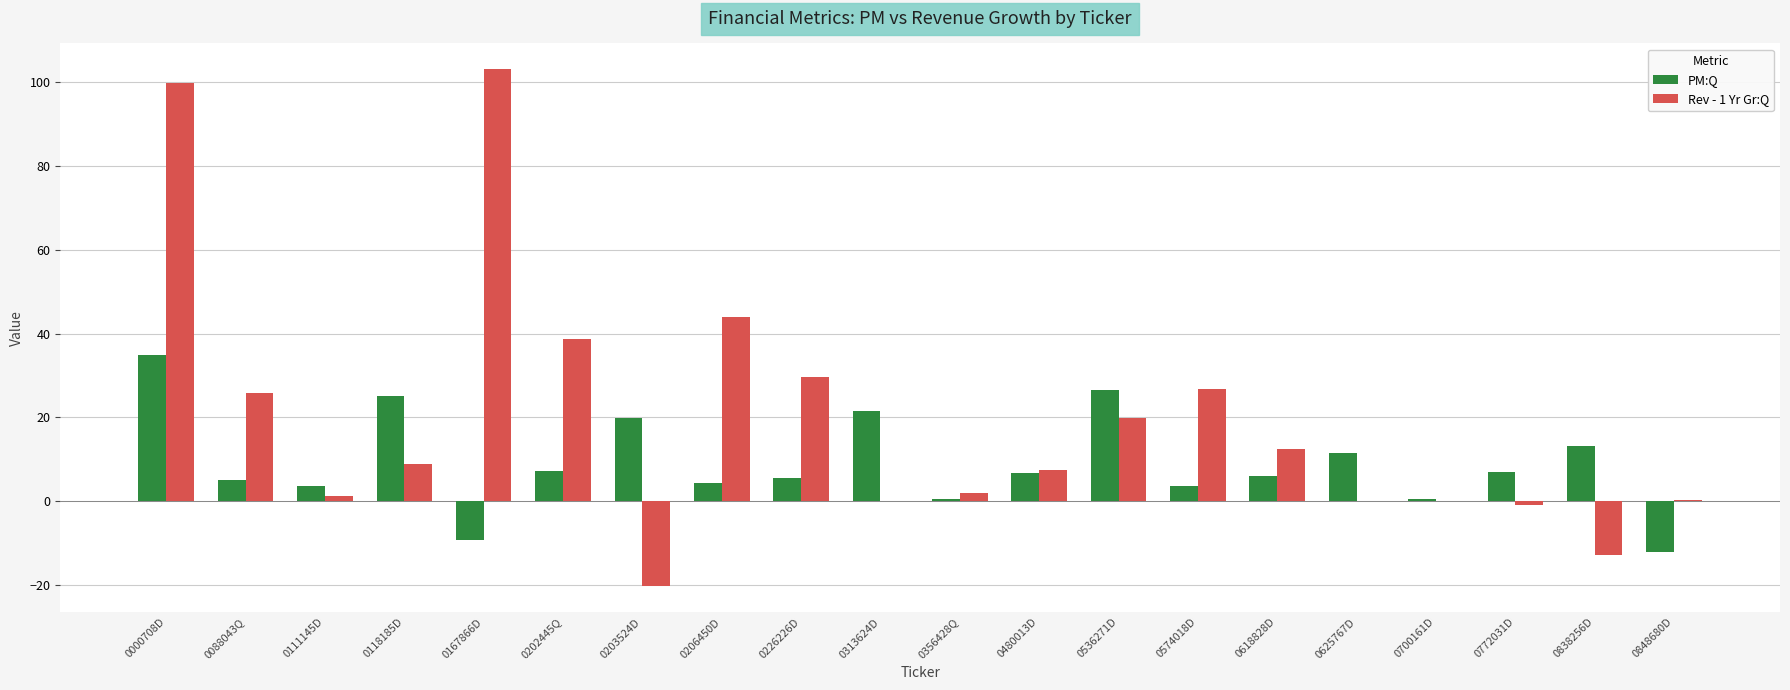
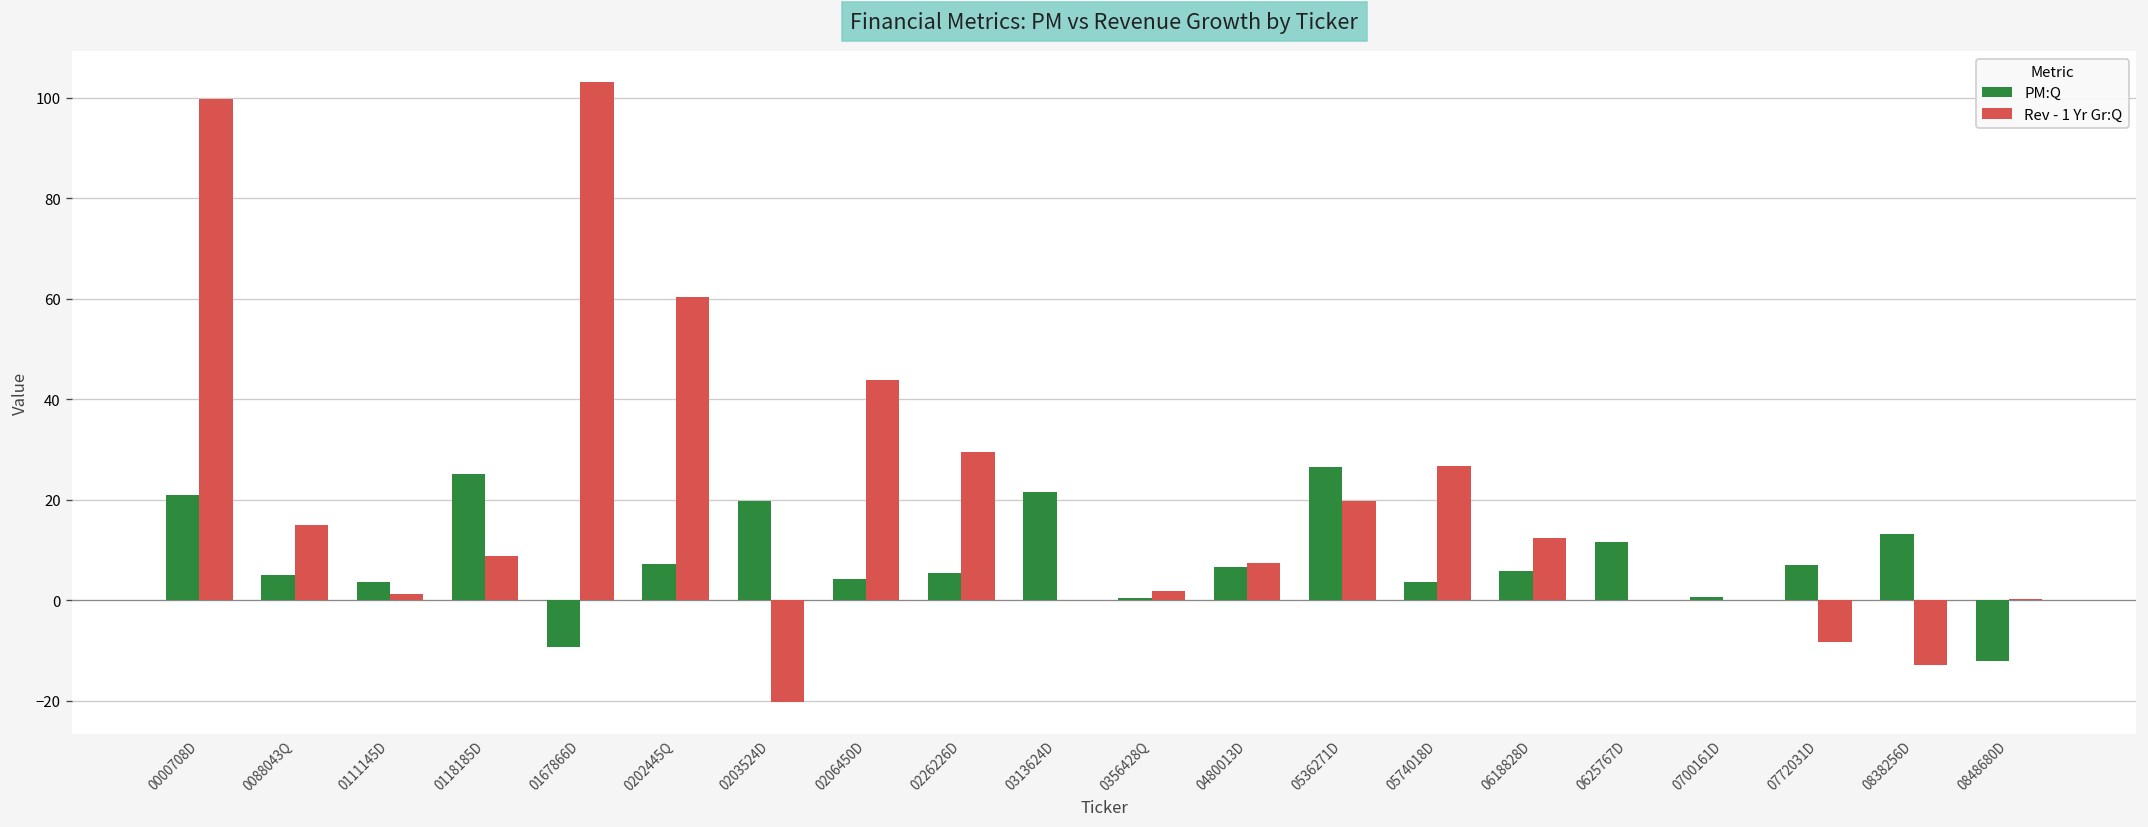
  {
    "PM:Q": {
-     "0000708D": 35,
+     "0000708D": 21,
      "0088043Q": 5,
      "0111145D": 4,
      "0118185D": 25,
      "0167866D": -9,
      "0202445Q": 7,
      "0203524D": 20,
      "0206450D": 4,
      "0226226D": 5,
      "0313624D": 22,
      "0480013D": 7,
      "0536271D": 27,
      "0574018D": 4,
      "0618828D": 6,
      "0625767D": 12,
      "0772031D": 7,
      "0838256D": 13,
      "0848680D": -12
    },
    "Rev - 1 Yr Gr:Q": {
      "0000708D": 100,
-     "0088043Q": 26,
+     "0088043Q": 15,
      "0111145D": 1,
      "0118185D": 9,
      "0167866D": 103,
-     "0202445Q": 39,
+     "0202445Q": 60,
      "0203524D": -20,
      "0206450D": 44,
      "0226226D": 30,
      "0313624D": 0,
      "0356428Q": 2,
      "0480013D": 7,
      "0536271D": 20,
      "0574018D": 27,
      "0618828D": 12,
      "0625767D": 0,
-     "0772031D": -1,
+     "0772031D": -8,
      "0838256D": -13
    }
  }
